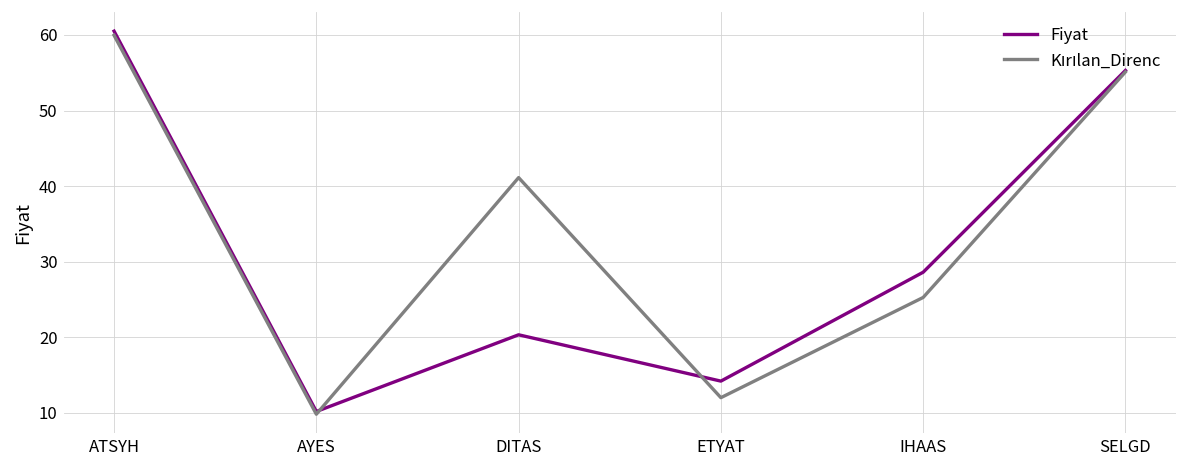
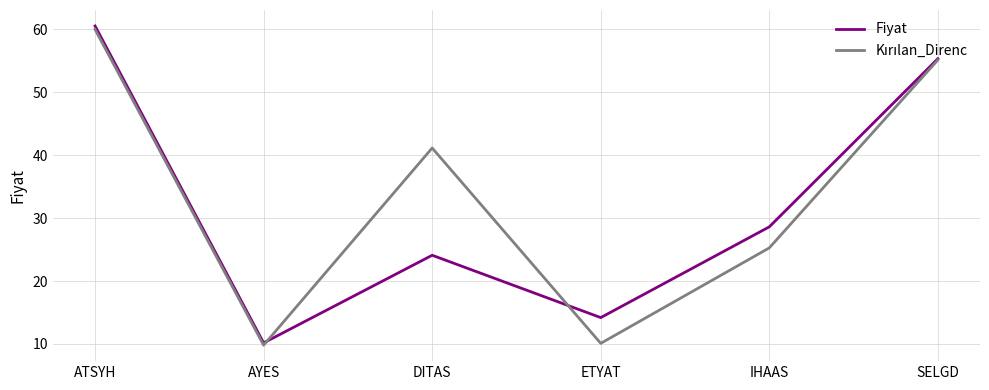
  {
    "Fiyat": {
      "ATSYH": 61,
-     "DITAS": 20,
+     "DITAS": 24,
      "ETYAT": 14,
      "IHAAS": 29
    },
    "Kırılan_Direnc": {
      "ATSYH": 60,
      "DITAS": 41,
-     "ETYAT": 12,
+     "ETYAT": 10,
      "IHAAS": 25
    }
  }
